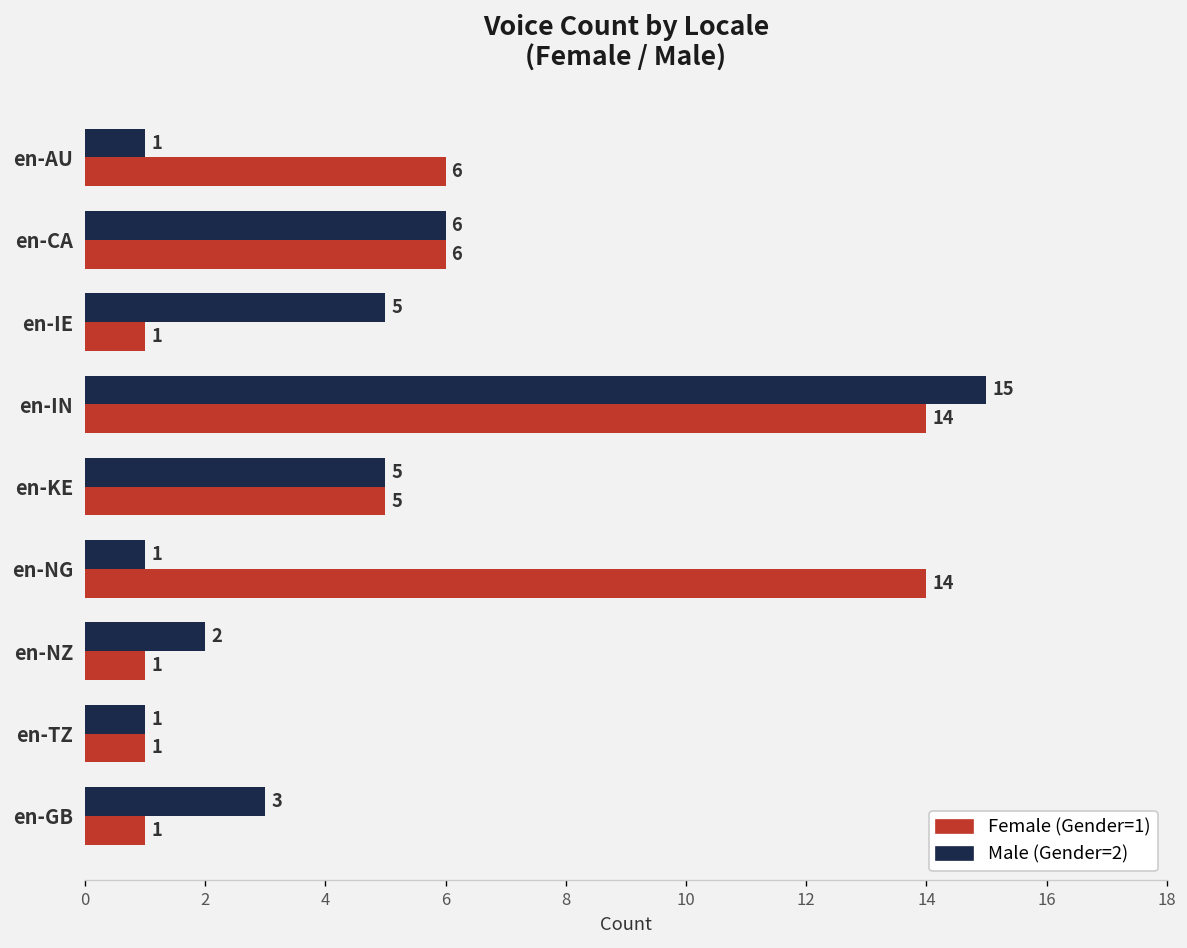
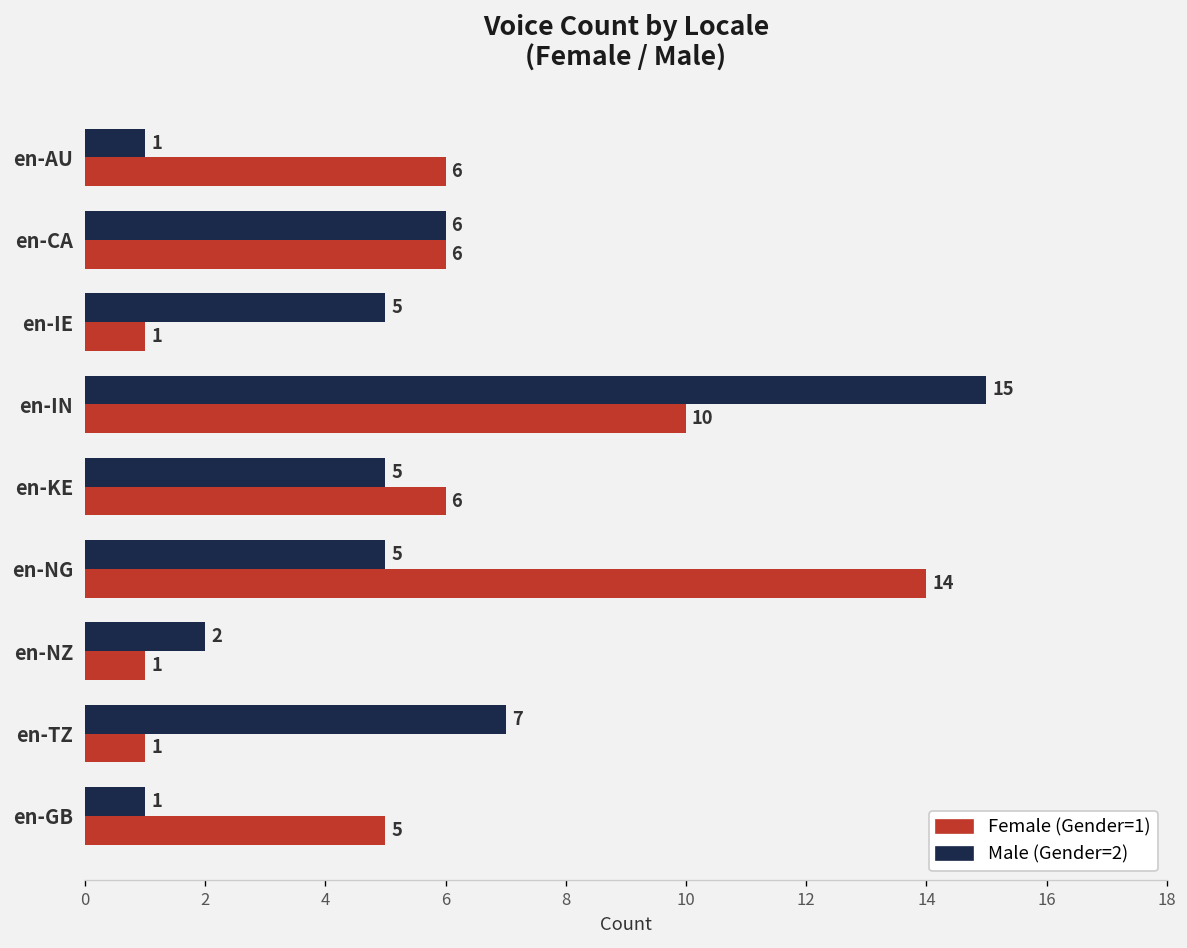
  {
    "Female (Gender=1)": {
      "en-AU": 6,
      "en-CA": 6,
      "en-IE": 1,
-     "en-IN": 14,
-     "en-KE": 5,
+     "en-IN": 10,
+     "en-KE": 6,
      "en-NG": 14,
      "en-NZ": 1,
      "en-TZ": 1,
-     "en-GB": 1
+     "en-GB": 5
    },
    "Male (Gender=2)": {
      "en-AU": 1,
      "en-CA": 6,
      "en-IE": 5,
      "en-IN": 15,
      "en-KE": 5,
-     "en-NG": 1,
+     "en-NG": 5,
      "en-NZ": 2,
-     "en-TZ": 1,
-     "en-GB": 3
+     "en-TZ": 7,
+     "en-GB": 1
    }
  }
